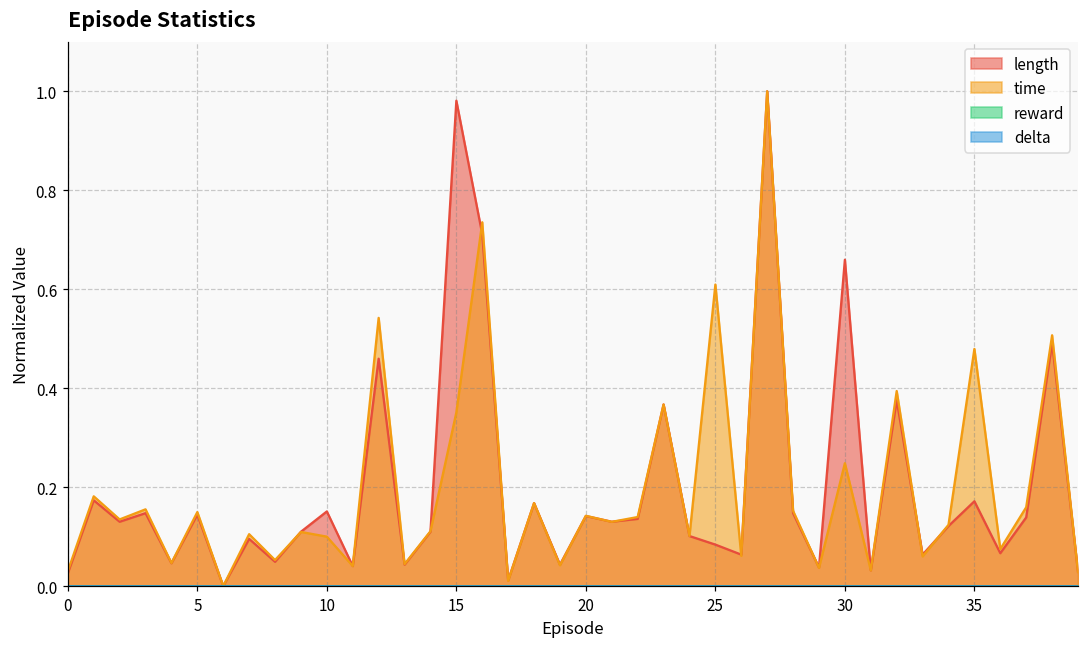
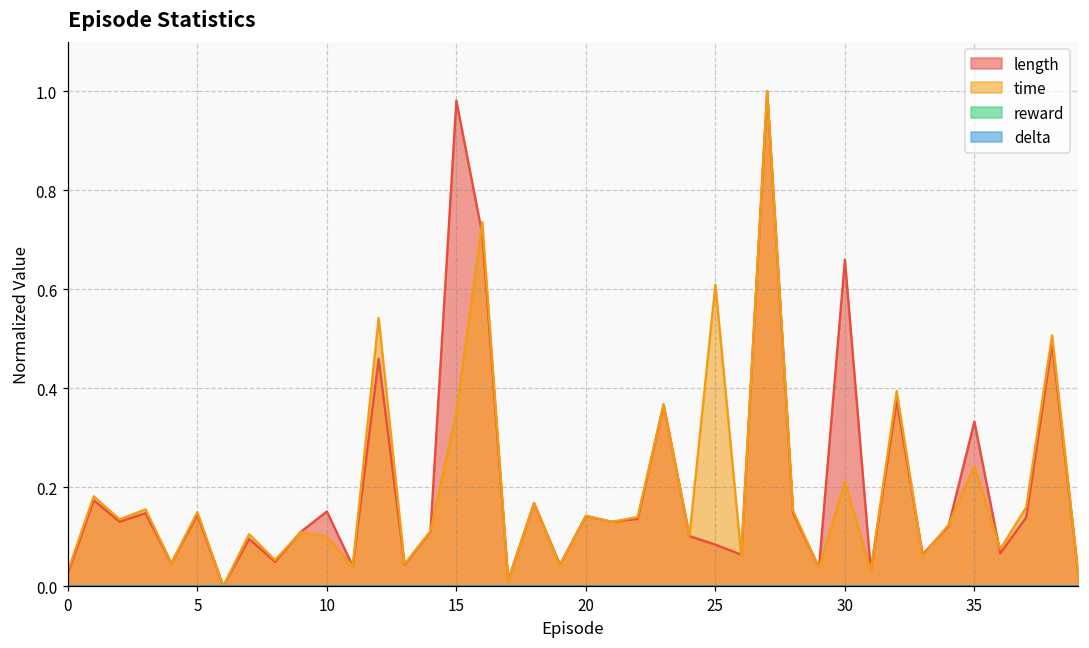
  {
    "length": {
      "10": 0.15,
      "15": 0.98,
      "25": 0.08,
      "30": 0.66,
-     "35": 0.17
+     "35": 0.33
    },
    "time": {
      "10": 0.10,
      "15": 0.35,
      "25": 0.61,
-     "30": 0.25,
-     "35": 0.48
+     "30": 0.21,
+     "35": 0.24
    },
    "delta": {
      "0": 0.00,
      "5": 0.00,
      "10": 0.00,
      "15": 0.00,
      "20": 0.00,
      "25": 0.00,
      "30": 0.00,
      "35": 0.00
    }
  }
